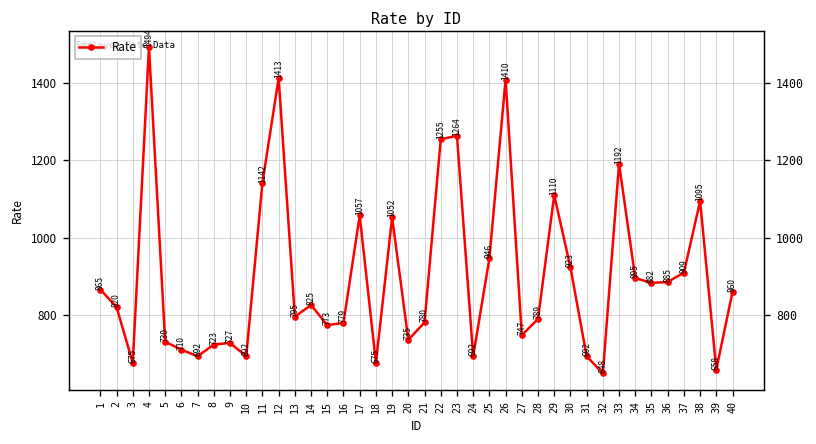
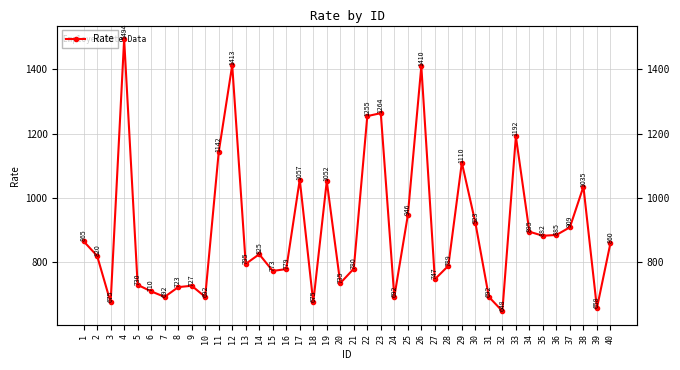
  {
    "1": 865,
    "2": 820,
    "3": 675,
    "5": 730,
    "6": 710,
    "7": 692,
    "8": 723,
    "9": 727,
    "10": 692,
    "11": 1142,
    "12": 1413,
    "13": 795,
    "14": 825,
    "15": 773,
    "16": 779,
    "17": 1057,
    "18": 675,
    "19": 1052,
    "20": 735,
    "21": 780,
    "22": 1255,
    "23": 1264,
    "24": 692,
    "25": 946,
    "26": 1410,
    "27": 747,
    "28": 789,
    "29": 1110,
    "30": 923,
    "31": 692,
    "32": 648,
    "33": 1192,
    "34": 895,
    "35": 882,
    "36": 885,
    "37": 909,
-   "38": 1095,
+   "38": 1035,
    "39": 658,
    "40": 860
  }
